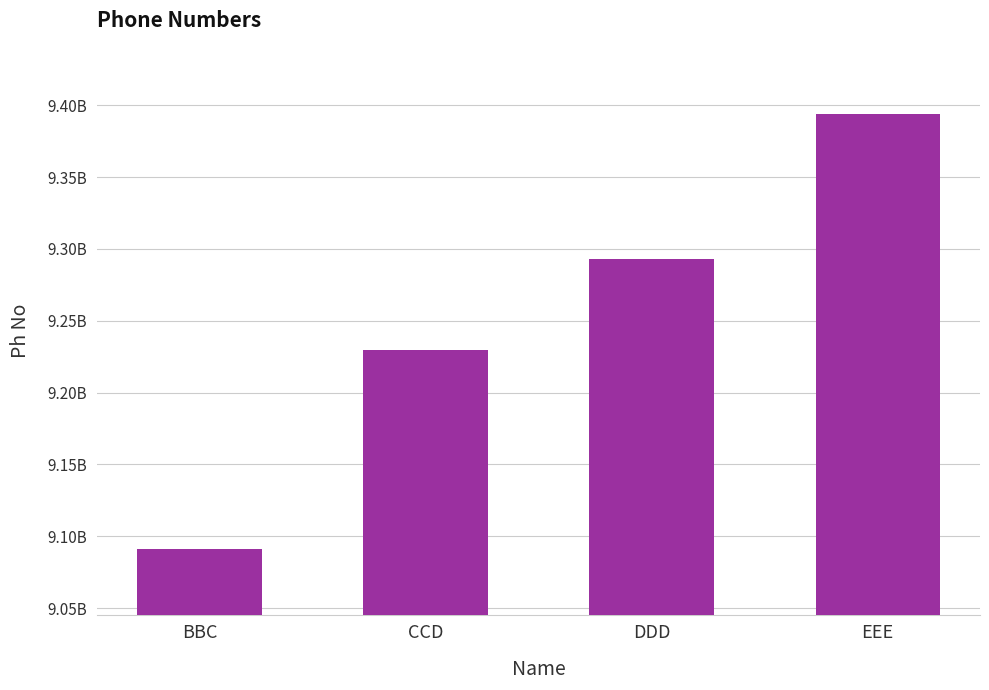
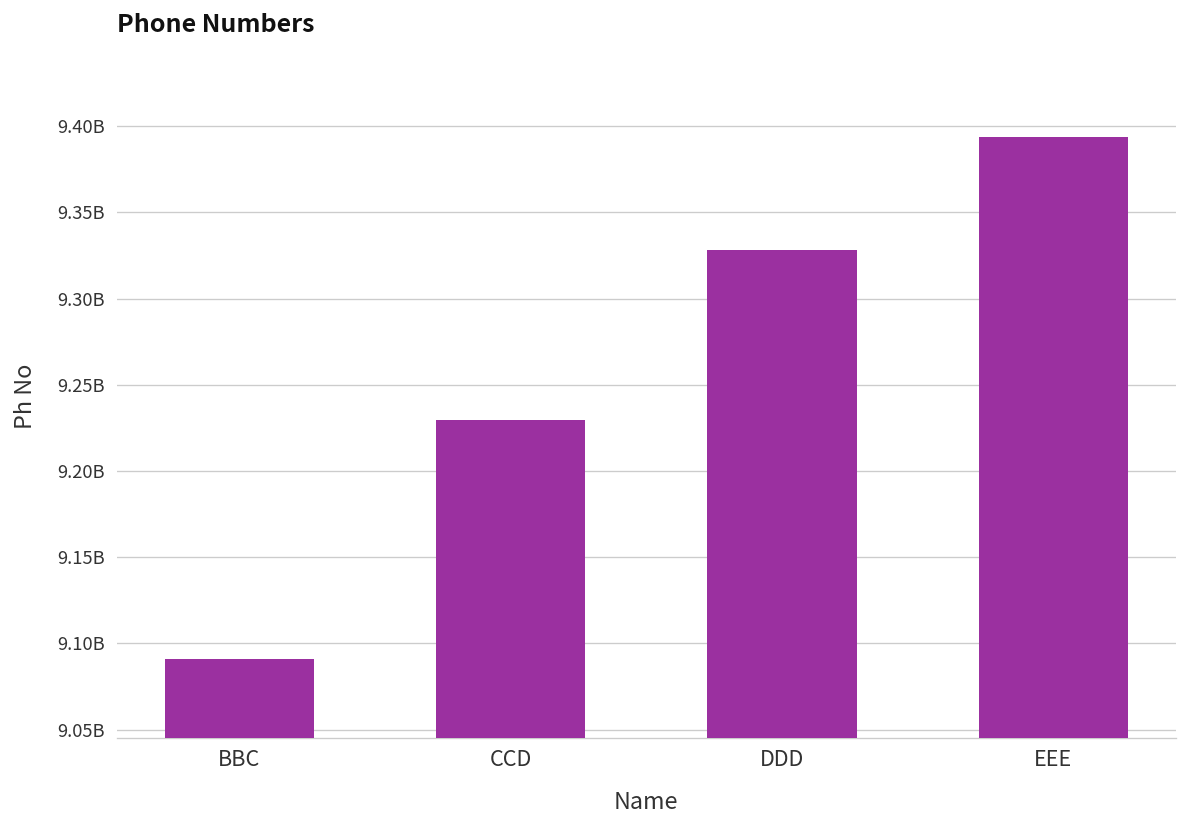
  {
    "BBC": 9091000000,
    "CCD": 9229000000,
-   "DDD": 9293000000,
+   "DDD": 9328000000,
    "EEE": 9394000000
  }
